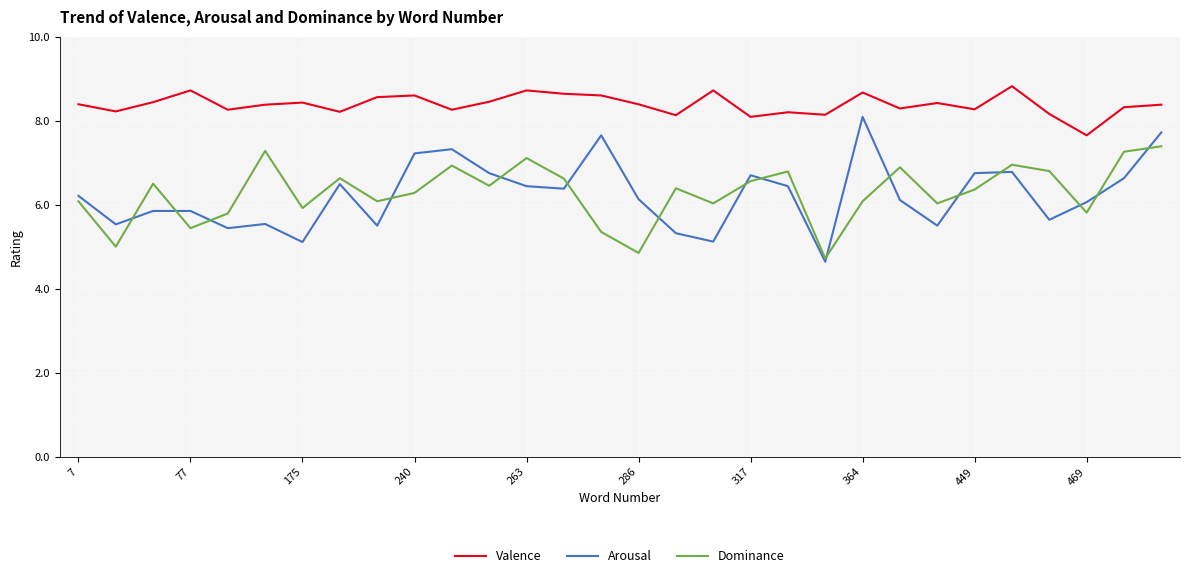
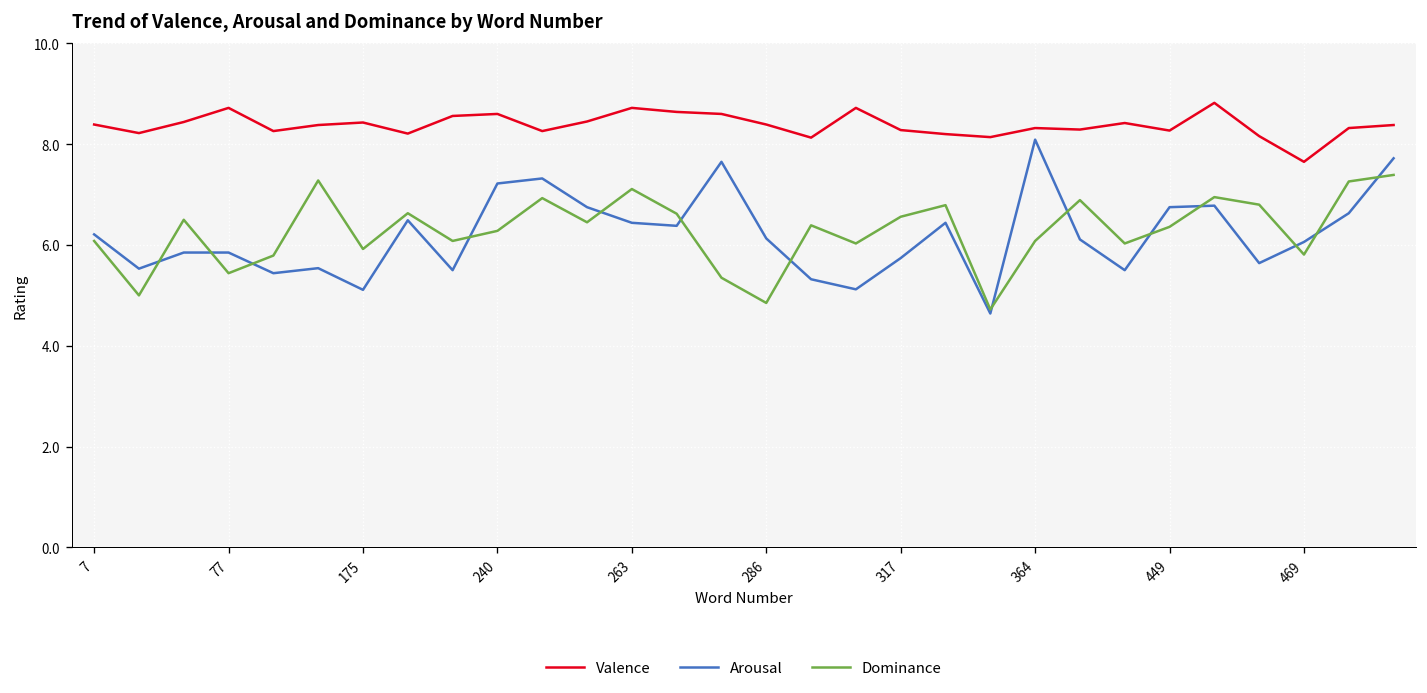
  {
    "Valence": {
      "77": 8.7,
      "175": 8.4,
      "240": 8.6,
      "263": 8.7,
      "286": 8.4,
-     "317": 8.1,
-     "364": 8.7,
+     "317": 8.3,
+     "364": 8.3,
      "449": 8.3,
      "469": 7.7
    },
    "Arousal": {
      "77": 5.9,
      "175": 5.1,
      "240": 7.2,
      "263": 6.4,
      "286": 6.1,
-     "317": 6.7,
+     "317": 5.7,
      "364": 8.1,
      "449": 6.8,
      "469": 6.1
    },
    "Dominance": {
      "77": 5.4,
      "175": 5.9,
      "240": 6.3,
      "263": 7.1,
      "286": 4.9,
      "317": 6.6,
      "364": 6.1,
      "449": 6.4,
      "469": 5.8
    }
  }
